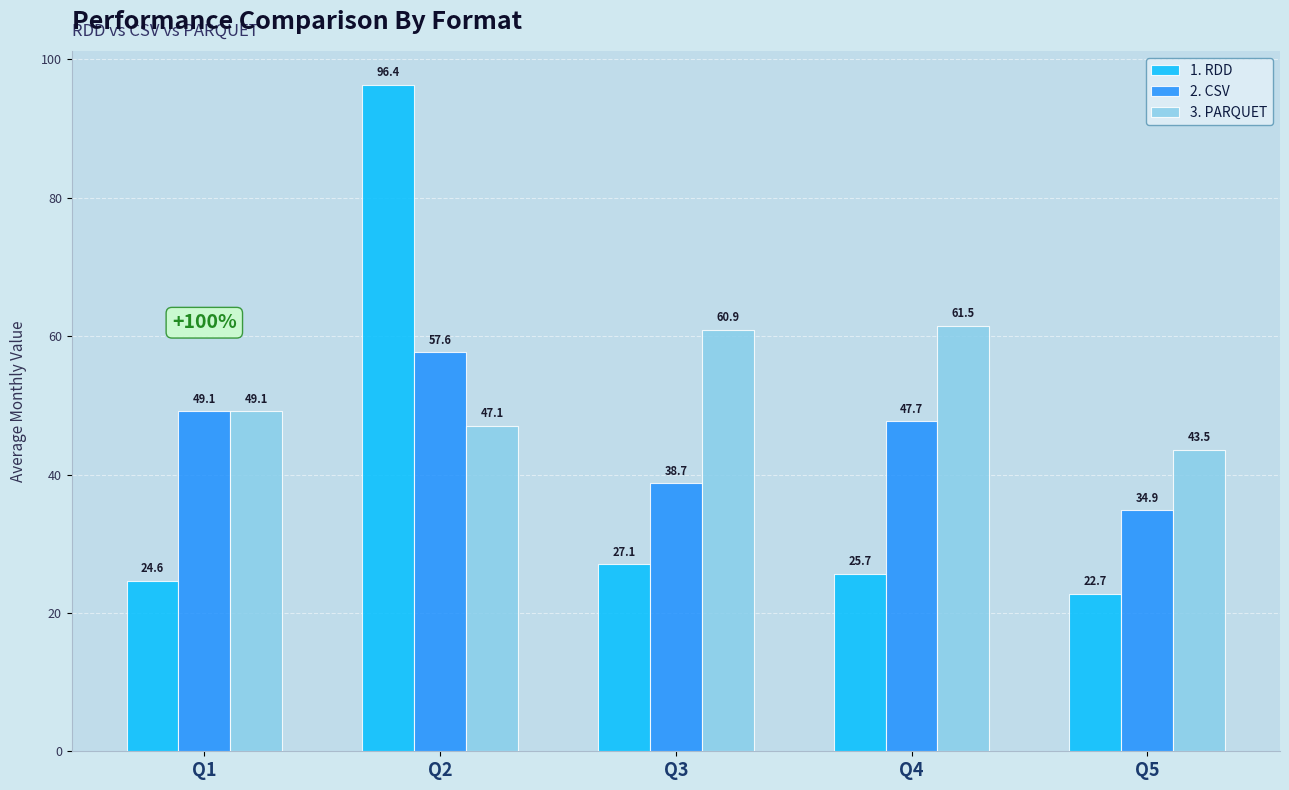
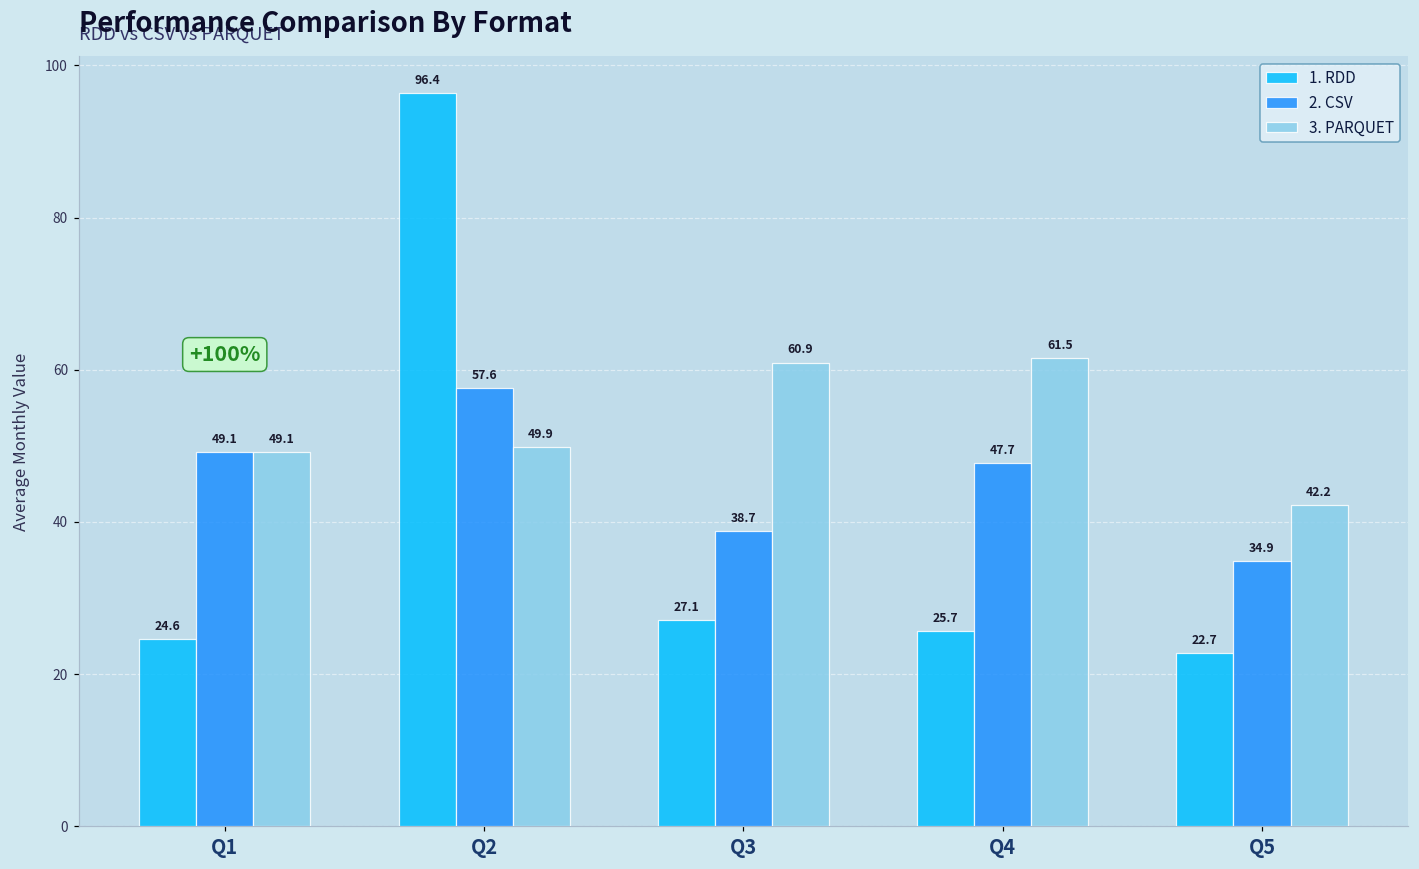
  {
    "3. PARQUET": {
      "Q1": 49.1,
-     "Q2": 47.1,
+     "Q2": 49.9,
      "Q3": 60.9,
      "Q4": 61.5,
-     "Q5": 43.5
+     "Q5": 42.2
    }
  }
